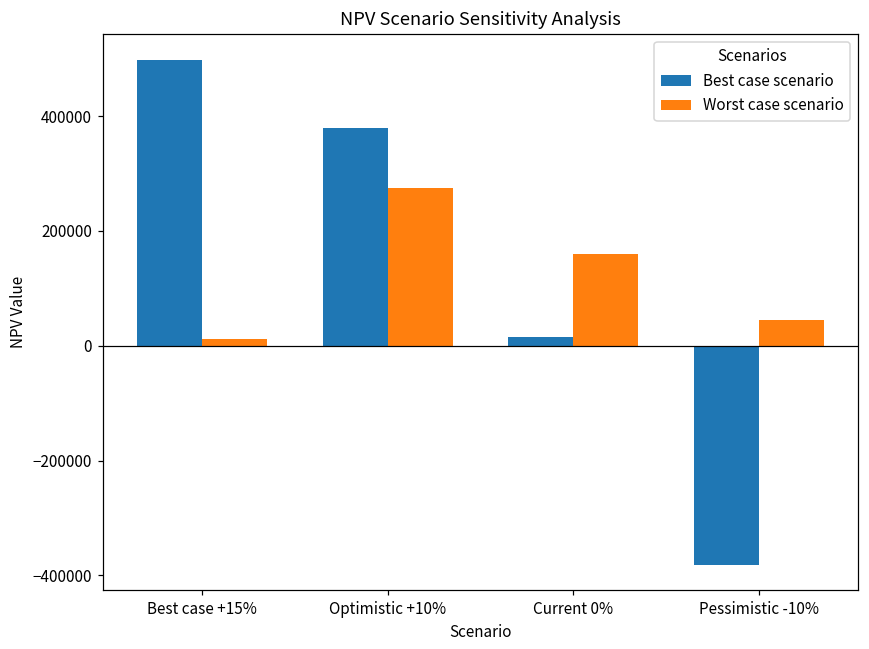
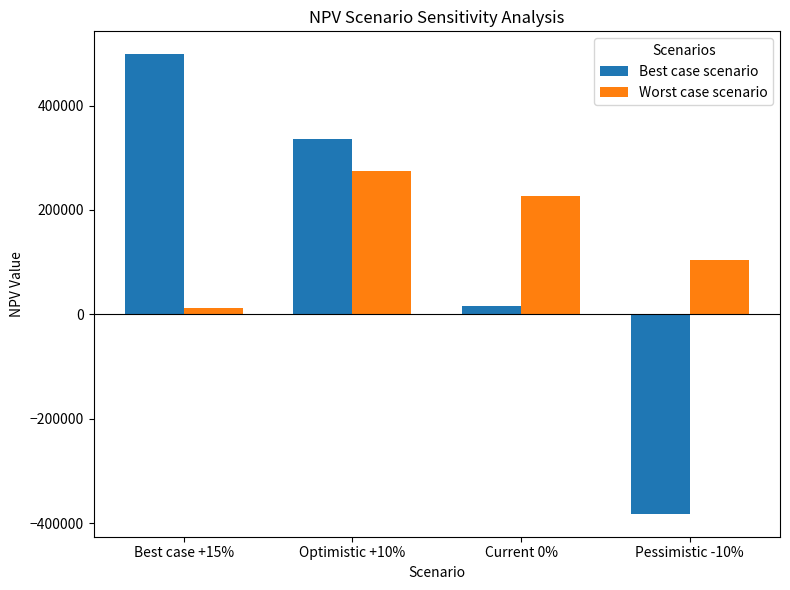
  {
    "Best case scenario": {
      "Best case +15%": 500000,
-     "Optimistic +10%": 380000,
+     "Optimistic +10%": 340000,
      "Current 0%": 20000,
      "Pessimistic -10%": -380000
    },
    "Worst case scenario": {
      "Best case +15%": 10000,
      "Optimistic +10%": 280000,
-     "Current 0%": 160000,
-     "Pessimistic -10%": 50000
+     "Current 0%": 230000,
+     "Pessimistic -10%": 100000
    }
  }
